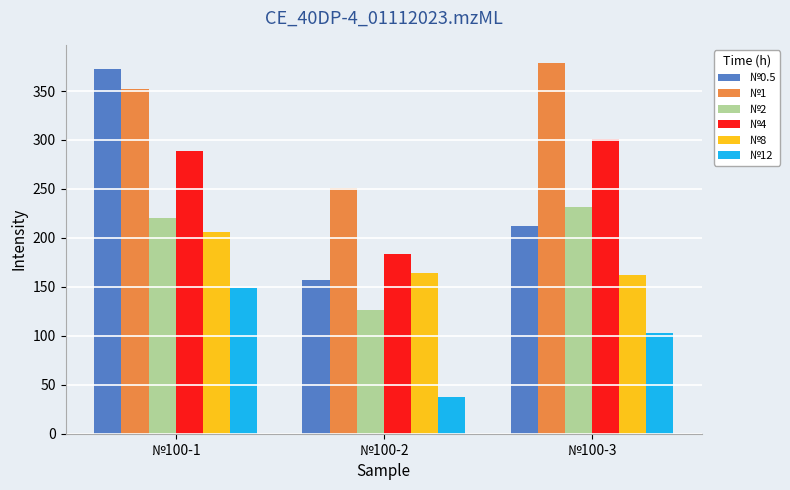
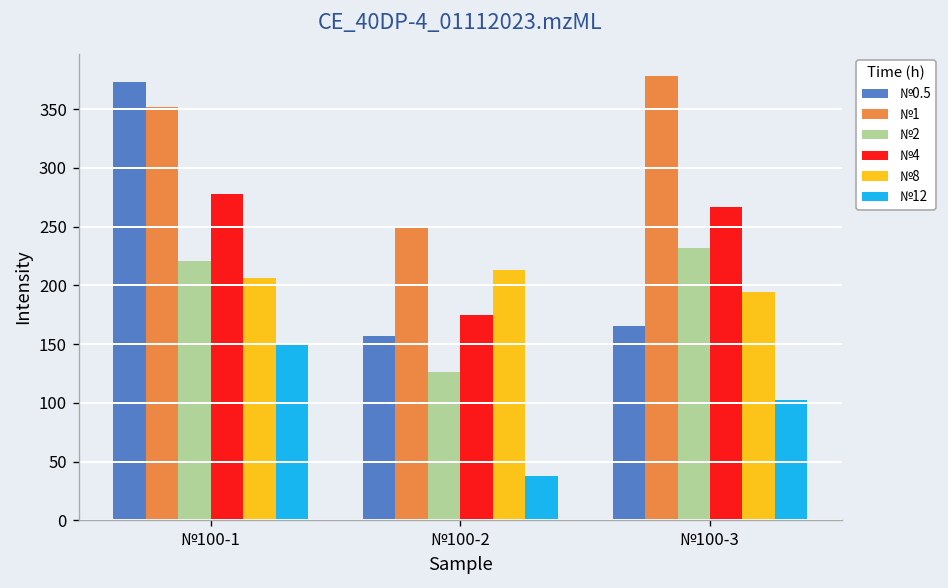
  {
    "№0.5": {
      "№100-1": 370,
      "№100-2": 160,
-     "№100-3": 210
+     "№100-3": 170
    },
    "№1": {
      "№100-1": 350,
      "№100-2": 250,
      "№100-3": 380
    },
    "№2": {
      "№100-1": 220,
      "№100-2": 130,
      "№100-3": 230
    },
    "№4": {
-     "№100-1": 290,
-     "№100-2": 180,
-     "№100-3": 300
+     "№100-1": 280,
+     "№100-2": 170,
+     "№100-3": 270
    },
    "№8": {
      "№100-1": 210,
-     "№100-2": 160,
-     "№100-3": 160
+     "№100-2": 210,
+     "№100-3": 190
    },
    "№12": {
      "№100-1": 150,
      "№100-2": 40,
      "№100-3": 100
    }
  }
